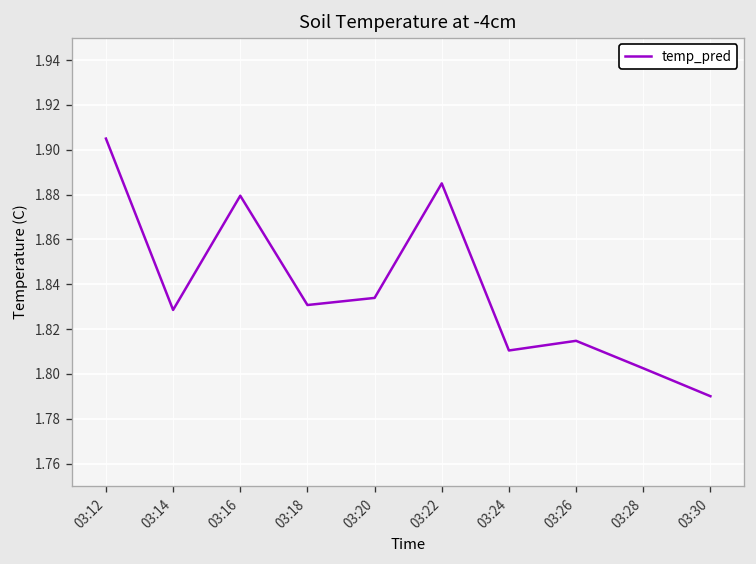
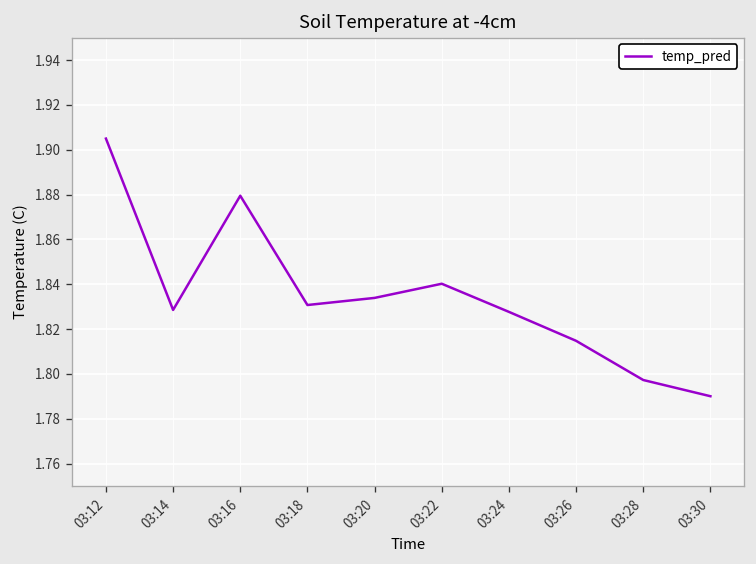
  {
    "03:12": 1.905,
    "03:14": 1.829,
    "03:16": 1.879,
    "03:18": 1.831,
    "03:20": 1.834,
-   "03:22": 1.885,
-   "03:24": 1.810,
+   "03:22": 1.840,
+   "03:24": 1.828,
    "03:26": 1.815,
-   "03:28": 1.802,
+   "03:28": 1.797,
    "03:30": 1.790
  }
